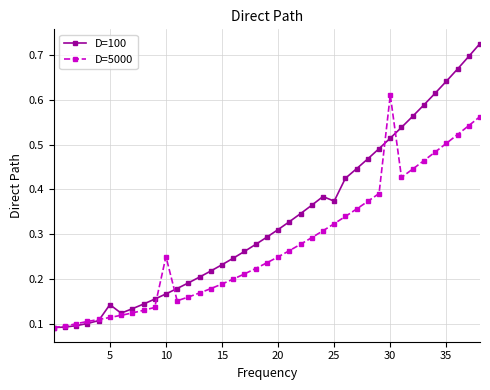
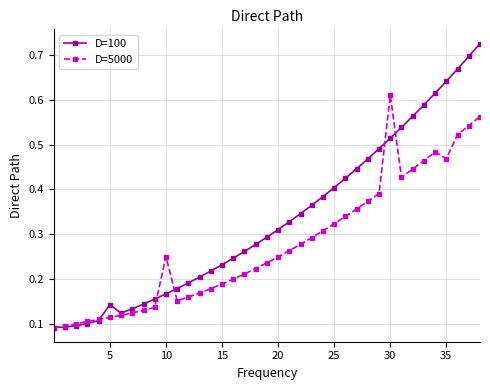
  {
    "D=100": {
      "5": 0.14,
      "10": 0.17,
      "15": 0.23,
      "20": 0.31,
-     "25": 0.37,
+     "25": 0.40,
      "30": 0.51,
      "35": 0.64
    },
    "D=5000": {
      "5": 0.11,
      "10": 0.25,
      "15": 0.19,
      "20": 0.25,
      "25": 0.32,
      "30": 0.61,
-     "35": 0.50
+     "35": 0.47
    }
  }
